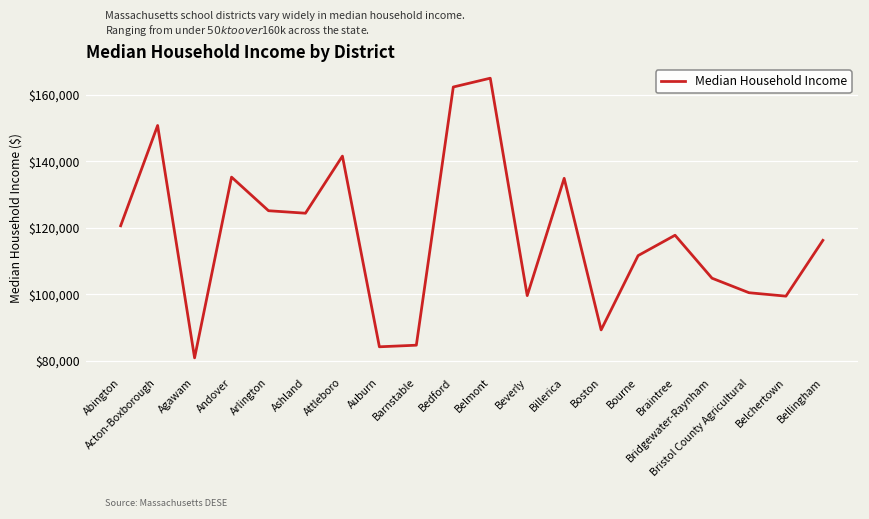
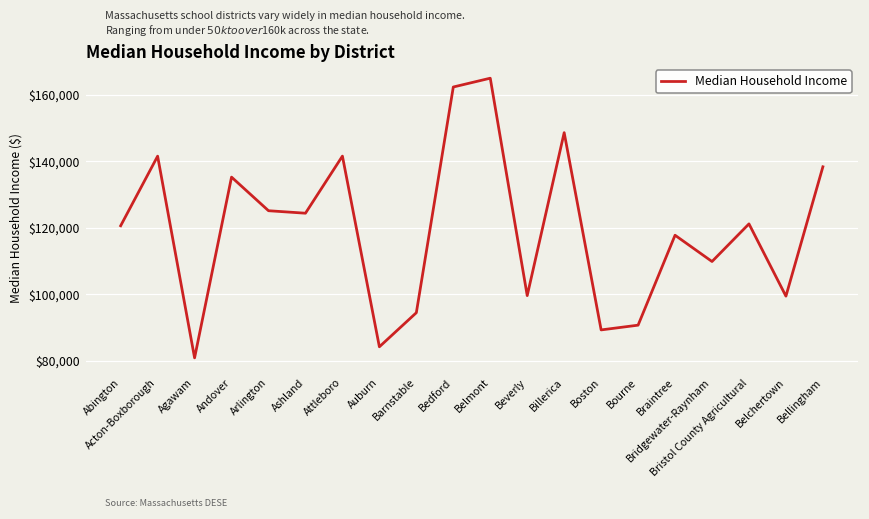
  {
    "Abington": "$121,000",
-   "Acton-Boxborough": "$151,000",
+   "Acton-Boxborough": "$141,000",
    "Agawam": "$81,000",
    "Andover": "$135,000",
    "Arlington": "$125,000",
    "Ashland": "$124,000",
    "Attleboro": "$141,000",
    "Auburn": "$84,000",
-   "Barnstable": "$85,000",
+   "Barnstable": "$94,000",
    "Bedford": "$162,000",
    "Belmont": "$165,000",
    "Beverly": "$100,000",
-   "Billerica": "$135,000",
+   "Billerica": "$149,000",
    "Boston": "$89,000",
-   "Bourne": "$112,000",
+   "Bourne": "$91,000",
    "Braintree": "$118,000",
-   "Bridgewater-Raynham": "$105,000",
-   "Bristol County Agricultural": "$100,000",
+   "Bridgewater-Raynham": "$110,000",
+   "Bristol County Agricultural": "$121,000",
    "Belchertown": "$99,000",
-   "Bellingham": "$116,000"
+   "Bellingham": "$138,000"
  }
